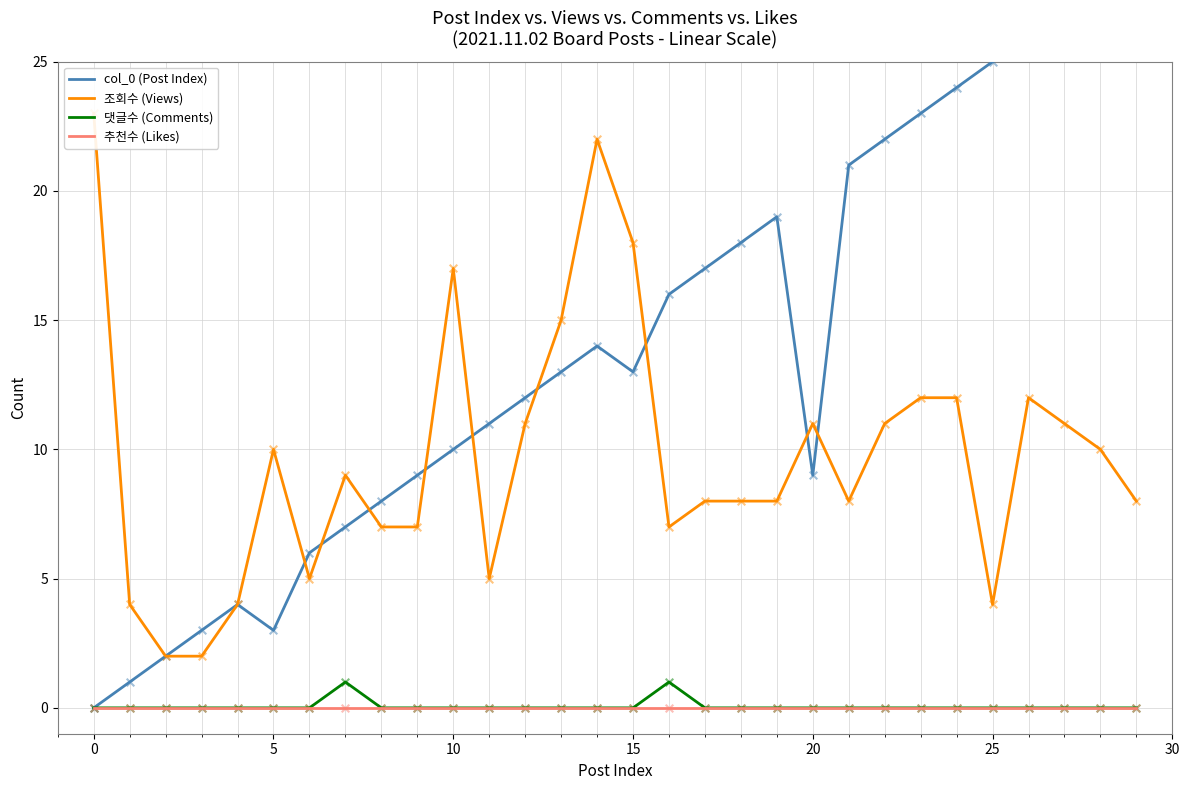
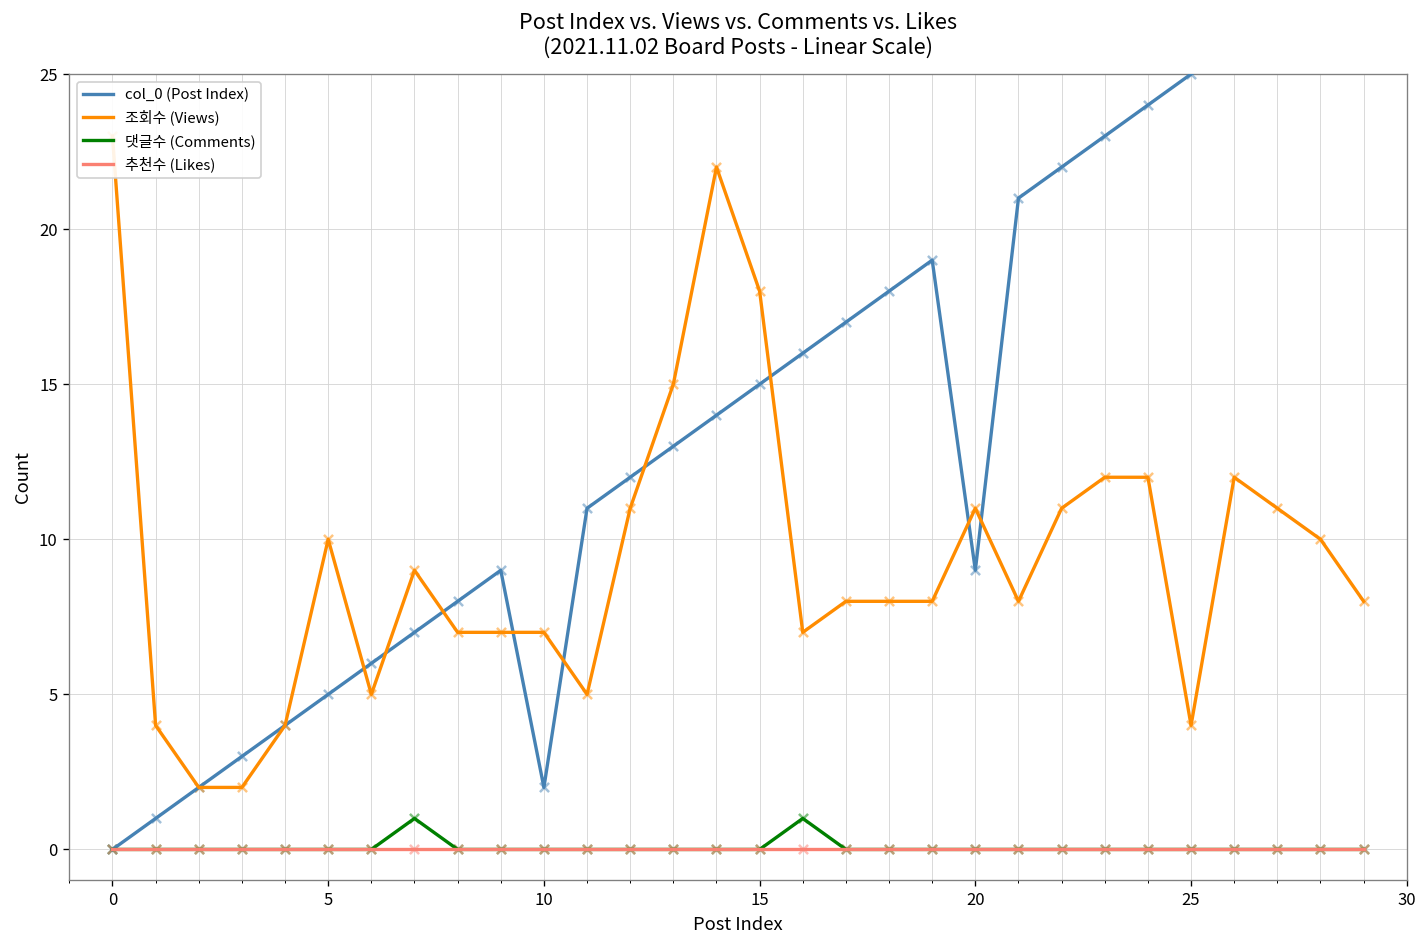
  {
    "col_0 (Post Index)": {
-     "5": 3,
-     "10": 10,
-     "15": 13,
+     "5": 5,
+     "10": 2,
+     "15": 15,
      "20": 9,
      "25": 25
    },
    "조회수 (Views)": {
      "5": 10,
-     "10": 17,
+     "10": 7,
      "15": 18,
      "20": 11,
      "25": 4
    }
  }
